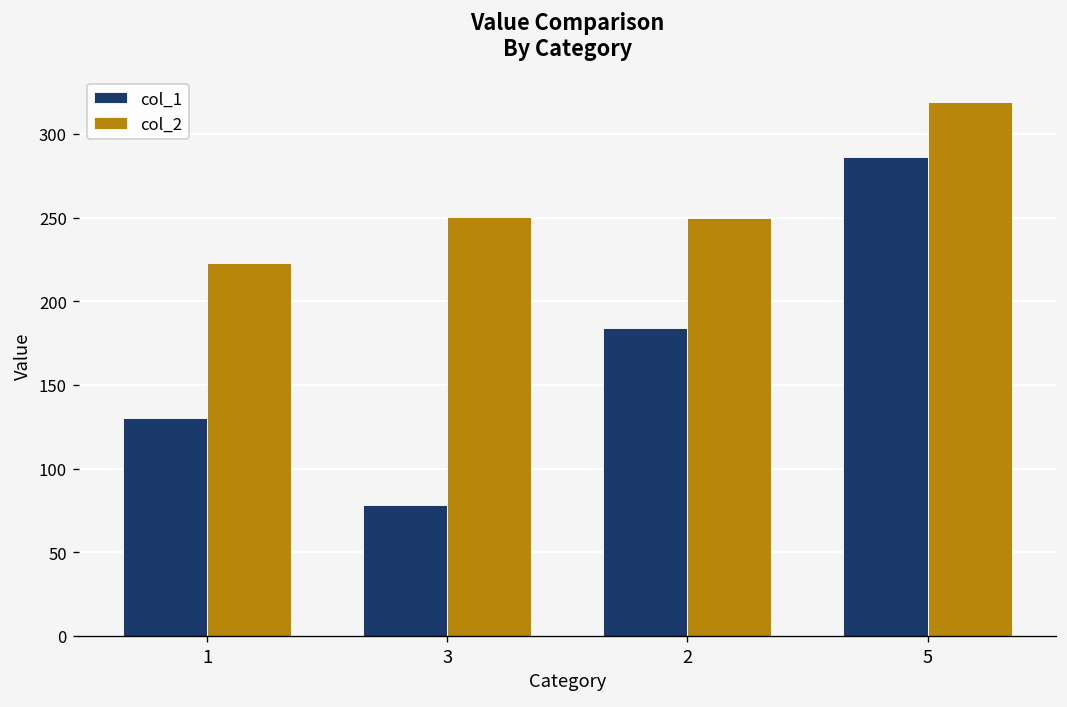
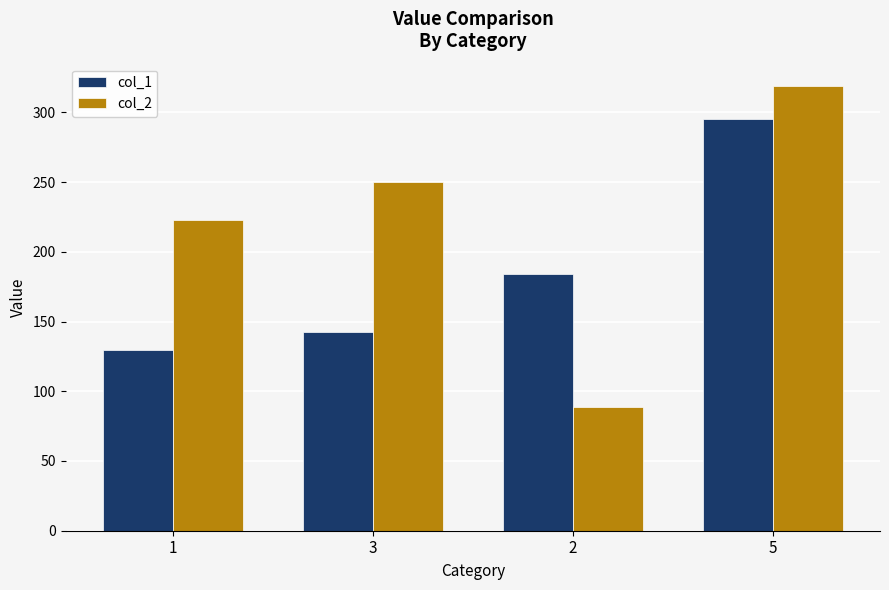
  {
    "col_1": {
      "1": 130,
-     "3": 78,
+     "3": 143,
      "2": 184,
-     "5": 286
+     "5": 295
    },
    "col_2": {
      "1": 223,
      "3": 250,
-     "2": 250,
+     "2": 89,
      "5": 319
    }
  }
